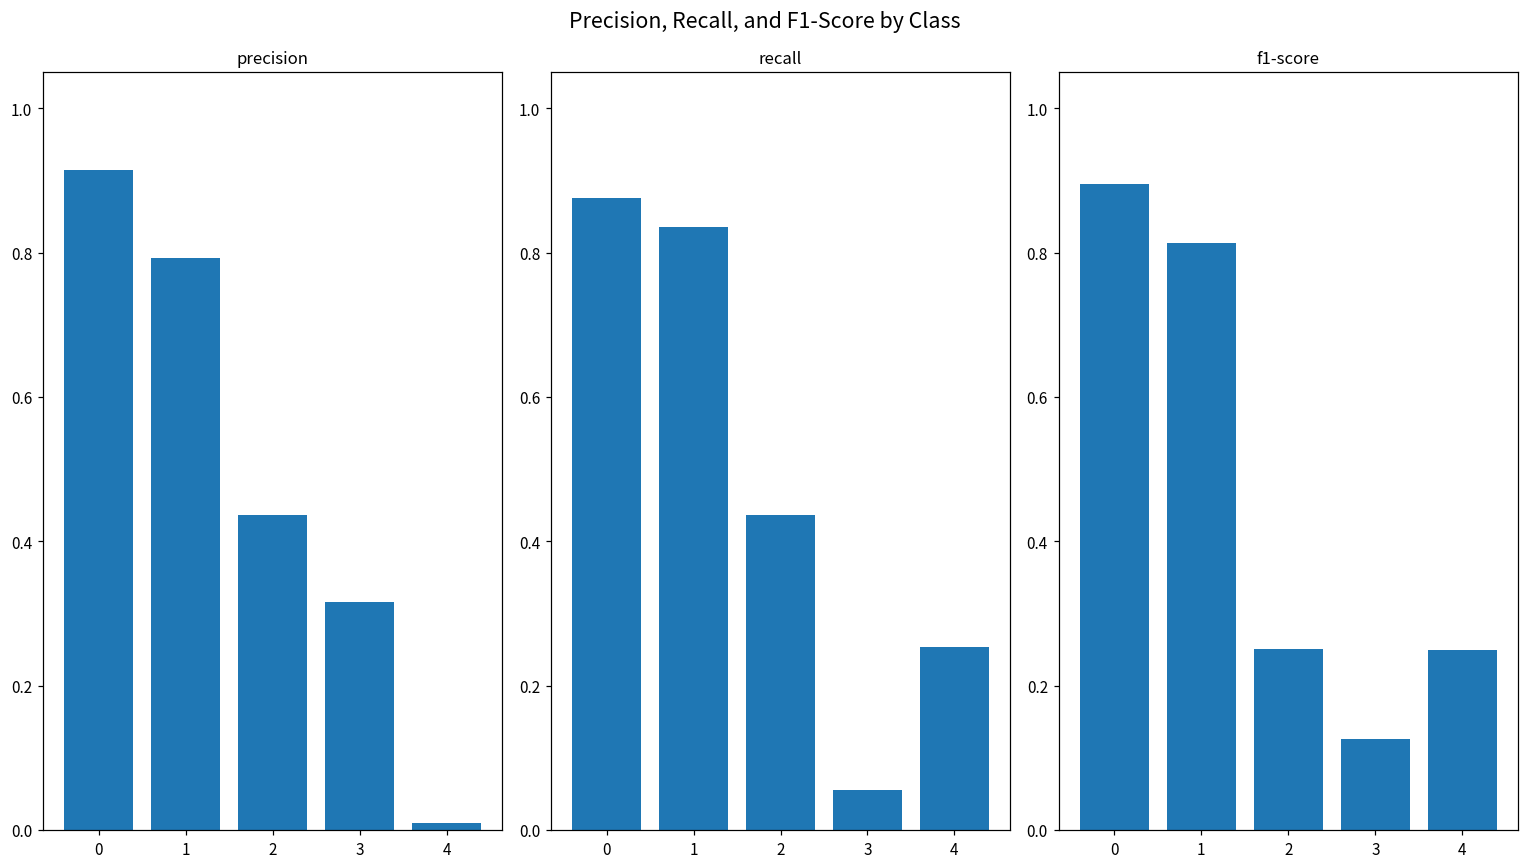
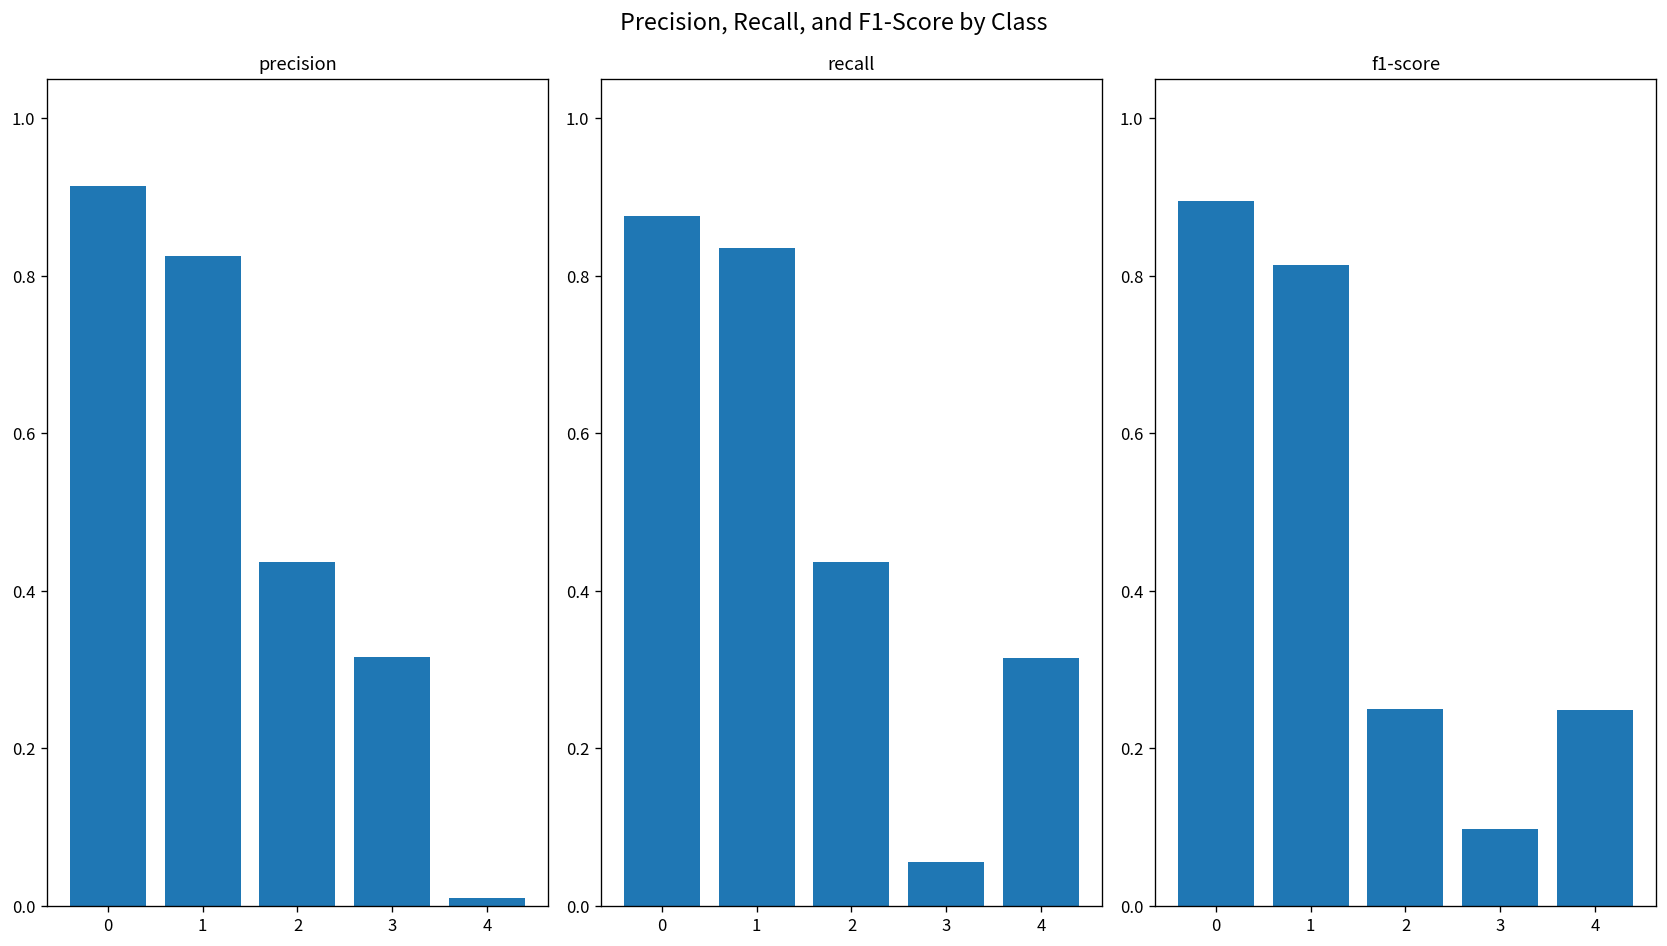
  {
    "precision": {
      "0": 0.91,
-     "1": 0.79,
+     "1": 0.82,
      "2": 0.44,
      "3": 0.32,
      "4": 0.01
    },
    "recall": {
      "0": 0.88,
      "1": 0.84,
      "2": 0.44,
      "3": 0.06,
-     "4": 0.25
+     "4": 0.32
    },
    "f1-score": {
      "0": 0.89,
      "1": 0.81,
      "2": 0.25,
-     "3": 0.13,
+     "3": 0.10,
      "4": 0.25
    }
  }
